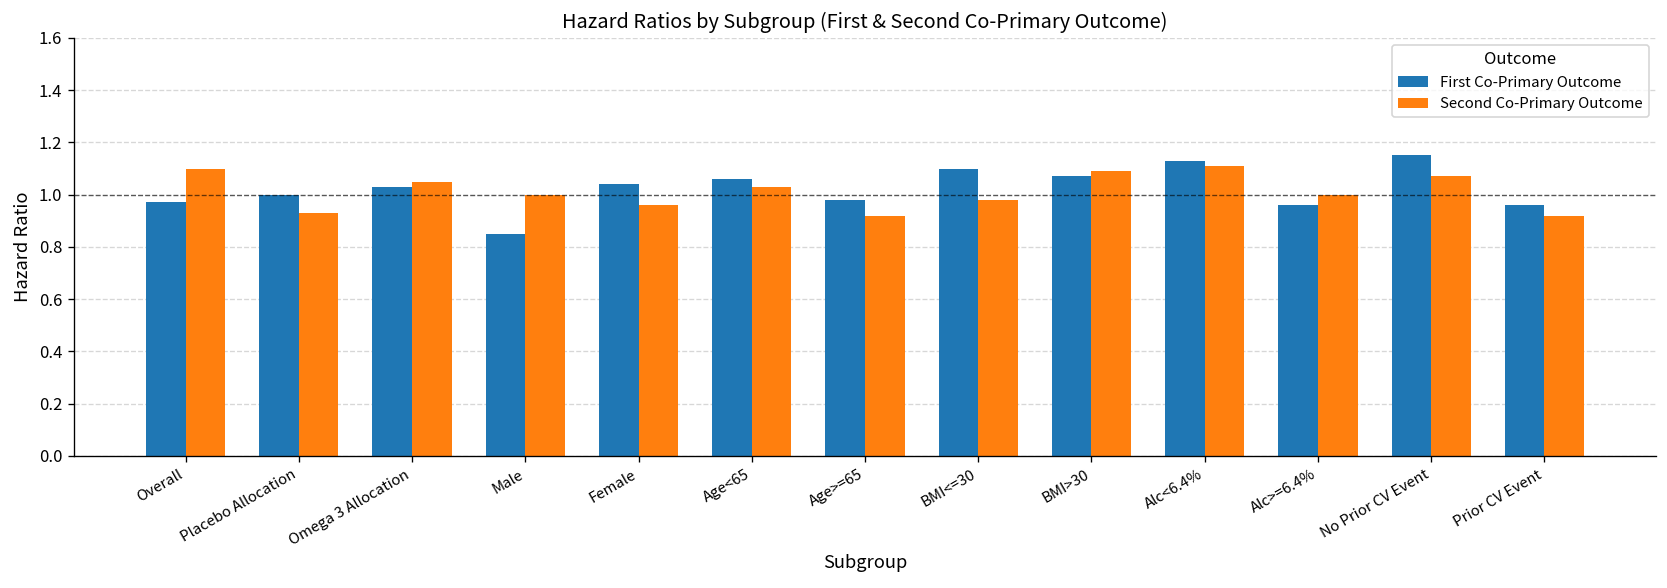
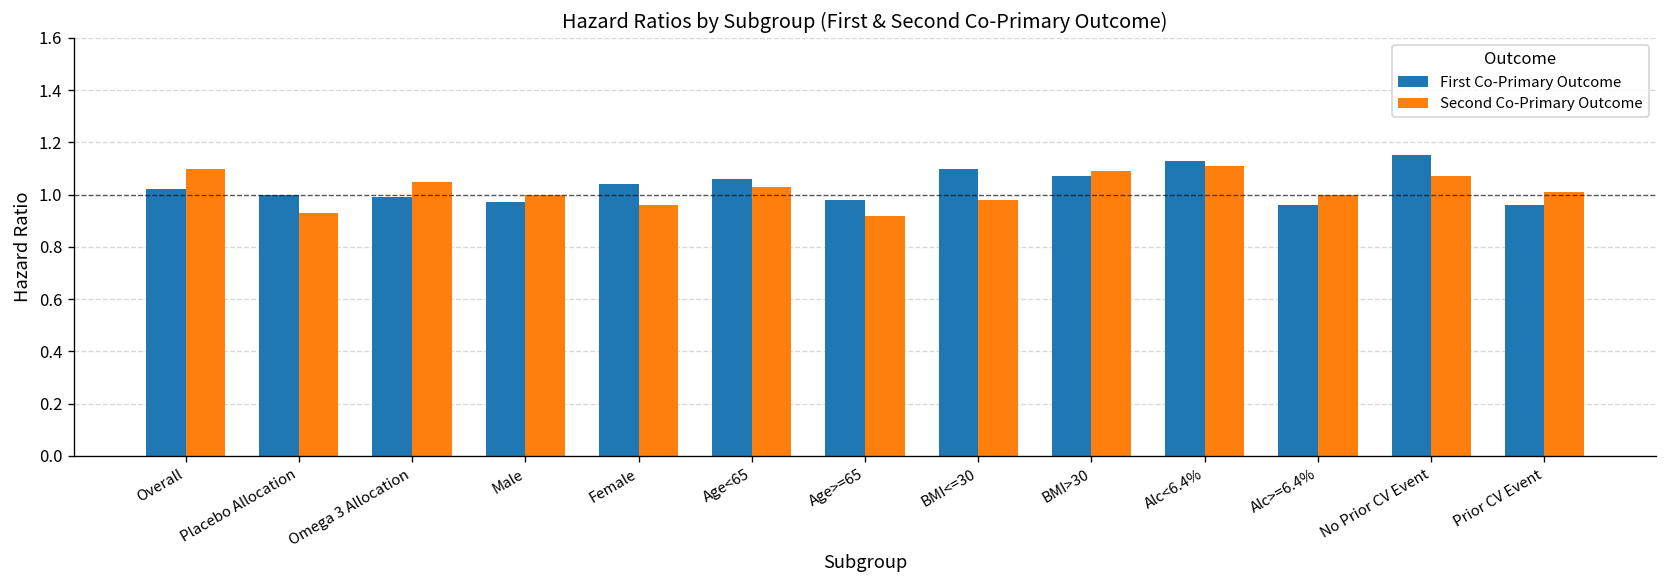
  {
    "First Co-Primary Outcome": {
-     "Overall": 0.97,
+     "Overall": 1.02,
      "Placebo Allocation": 1.00,
-     "Omega 3 Allocation": 1.03,
-     "Male": 0.85,
+     "Omega 3 Allocation": 0.99,
+     "Male": 0.97,
      "Female": 1.04,
      "Age<65": 1.06,
      "Age>=65": 0.98,
      "BMI<=30": 1.10,
      "BMI>30": 1.07,
      "Alc<6.4%": 1.13,
      "Alc>=6.4%": 0.96,
      "No Prior CV Event": 1.15,
      "Prior CV Event": 0.96
    },
    "Second Co-Primary Outcome": {
      "Overall": 1.10,
      "Placebo Allocation": 0.93,
      "Omega 3 Allocation": 1.05,
      "Male": 1.00,
      "Female": 0.96,
      "Age<65": 1.03,
      "Age>=65": 0.92,
      "BMI<=30": 0.98,
      "BMI>30": 1.09,
      "Alc<6.4%": 1.11,
      "Alc>=6.4%": 1.00,
      "No Prior CV Event": 1.07,
-     "Prior CV Event": 0.92
+     "Prior CV Event": 1.01
    }
  }
